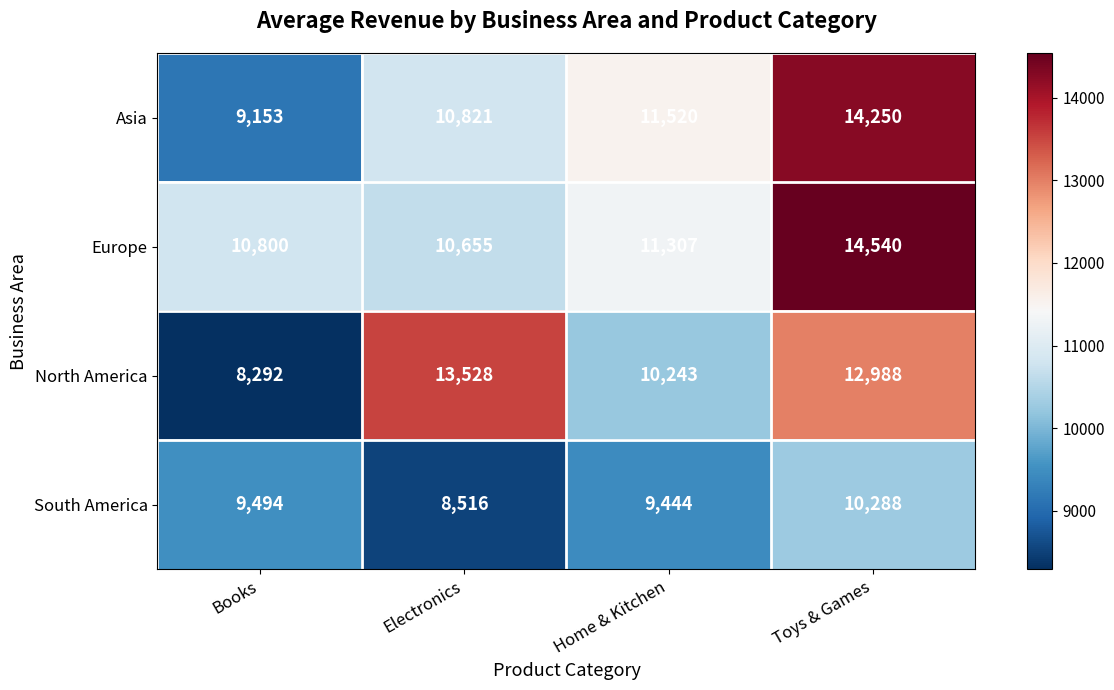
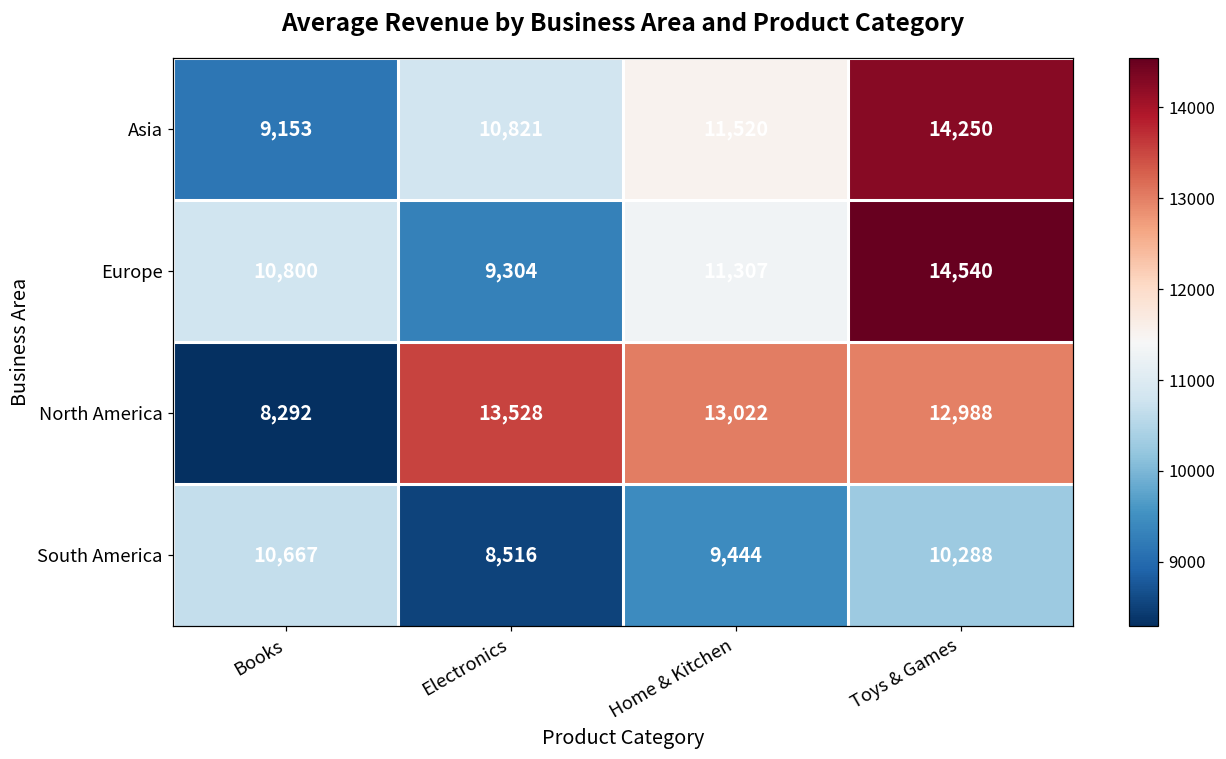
  {
    "Asia": {
      "Books": "9,153",
      "Toys & Games": "14,250"
    },
    "Europe": {
-     "Electronics": "10,655",
+     "Electronics": "9,304",
      "Toys & Games": "14,540"
    },
    "North America": {
      "Books": "8,292",
      "Electronics": "13,528",
-     "Home & Kitchen": "10,243",
+     "Home & Kitchen": "13,022",
      "Toys & Games": "12,988"
    },
    "South America": {
-     "Books": "9,494",
+     "Books": "10,667",
      "Electronics": "8,516",
      "Home & Kitchen": "9,444",
      "Toys & Games": "10,288"
    }
  }
